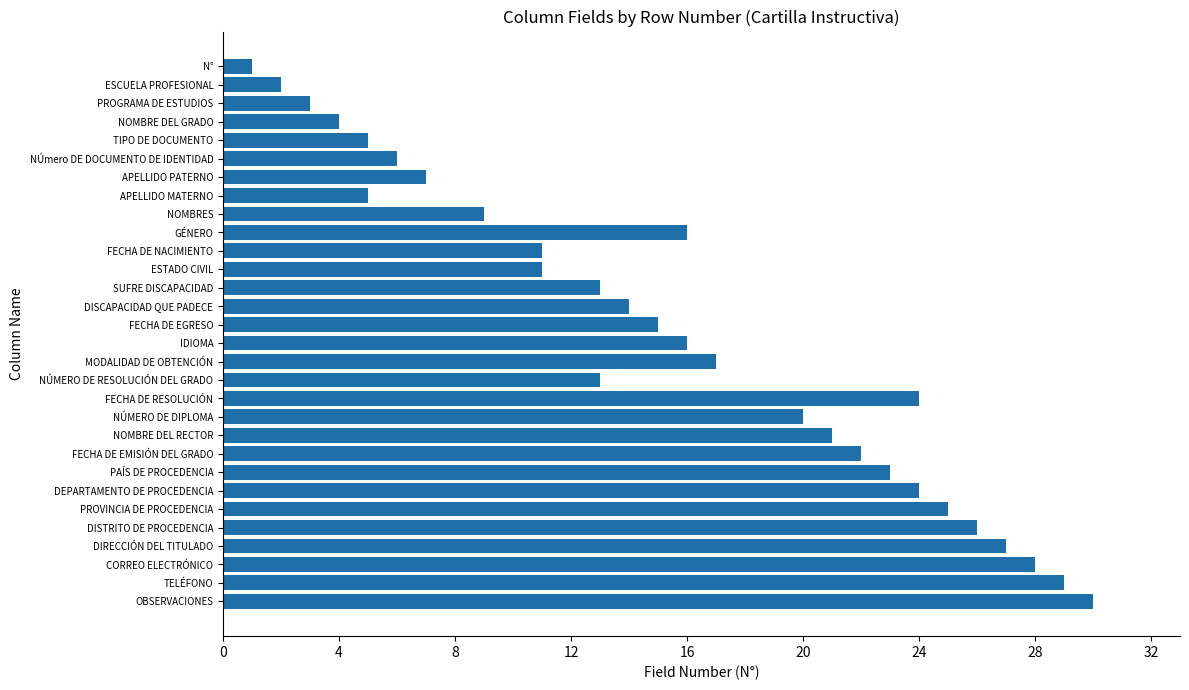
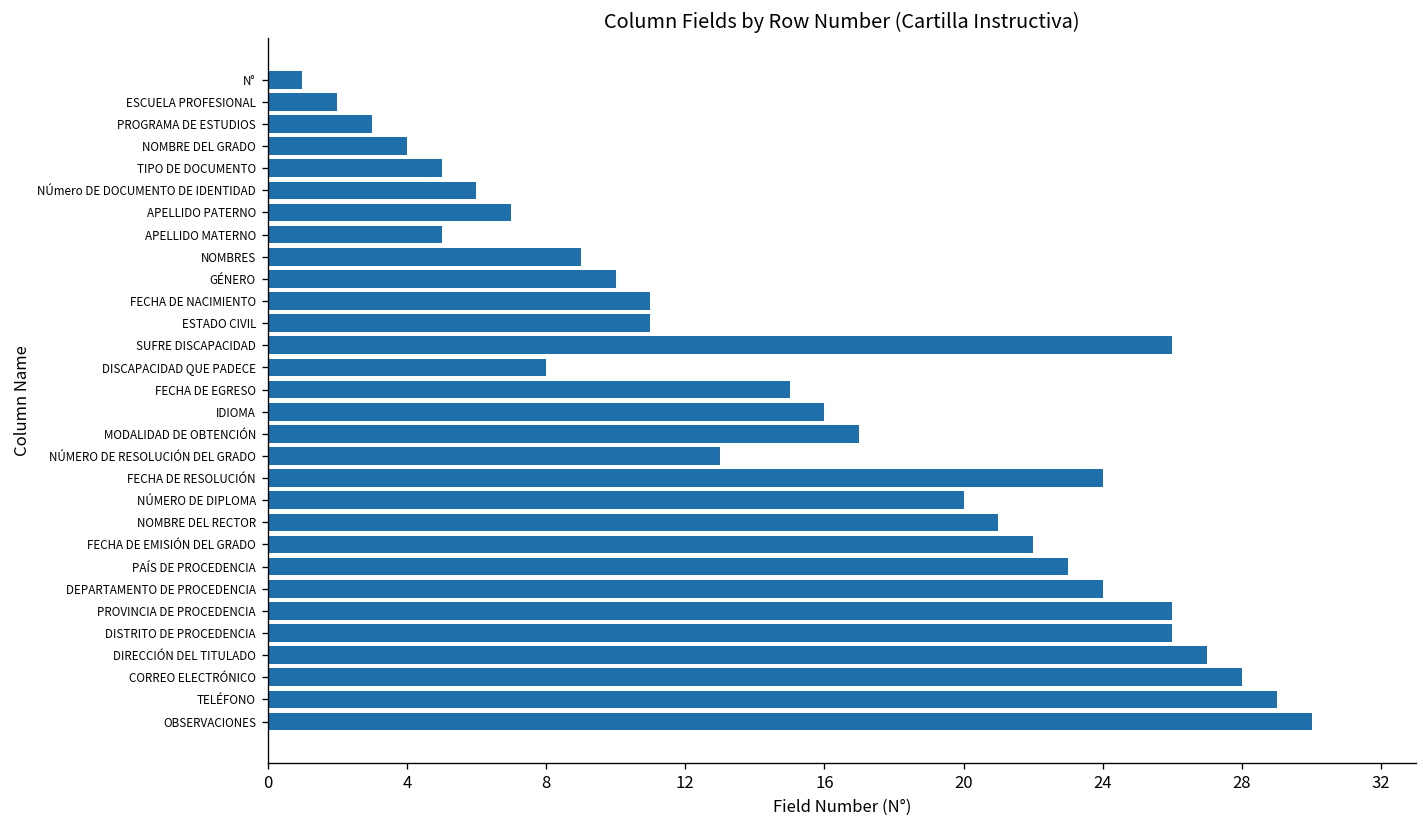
  {
    "N°": 1,
    "ESCUELA PROFESIONAL": 2,
    "PROGRAMA DE ESTUDIOS": 3,
    "NOMBRE DEL GRADO": 4,
    "TIPO DE DOCUMENTO": 5,
    "NÚmero DE DOCUMENTO DE IDENTIDAD": 6,
    "APELLIDO PATERNO": 7,
    "APELLIDO MATERNO": 5,
    "NOMBRES": 9,
-   "GÉNERO": 16,
+   "GÉNERO": 10,
    "FECHA DE NACIMIENTO": 11,
    "ESTADO CIVIL": 11,
-   "SUFRE DISCAPACIDAD": 13,
-   "DISCAPACIDAD QUE PADECE": 14,
+   "SUFRE DISCAPACIDAD": 26,
+   "DISCAPACIDAD QUE PADECE": 8,
    "FECHA DE EGRESO": 15,
    "IDIOMA": 16,
    "MODALIDAD DE OBTENCIÓN": 17,
    "NÚMERO DE RESOLUCIÓN DEL GRADO": 13,
    "FECHA DE RESOLUCIÓN": 24,
    "NÚMERO DE DIPLOMA": 20,
    "NOMBRE DEL RECTOR": 21,
    "FECHA DE EMISIÓN DEL GRADO": 22,
    "PAÍS DE PROCEDENCIA": 23,
    "DEPARTAMENTO DE PROCEDENCIA": 24,
-   "PROVINCIA DE PROCEDENCIA": 25,
+   "PROVINCIA DE PROCEDENCIA": 26,
    "DISTRITO DE PROCEDENCIA": 26,
    "DIRECCIÓN DEL TITULADO": 27,
    "CORREO ELECTRÓNICO": 28,
    "TELÉFONO": 29,
    "OBSERVACIONES": 30
  }
